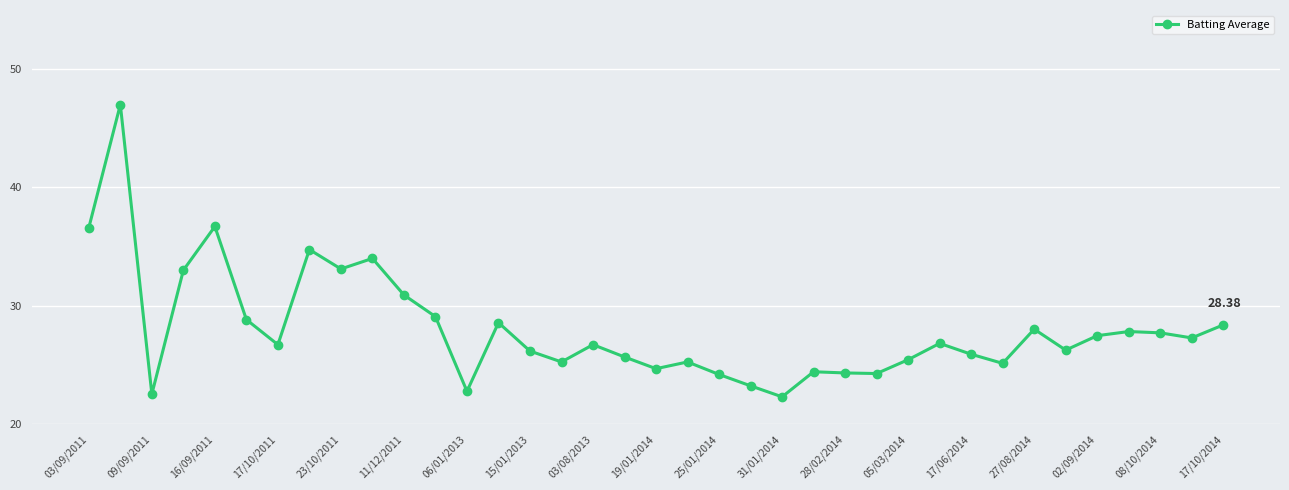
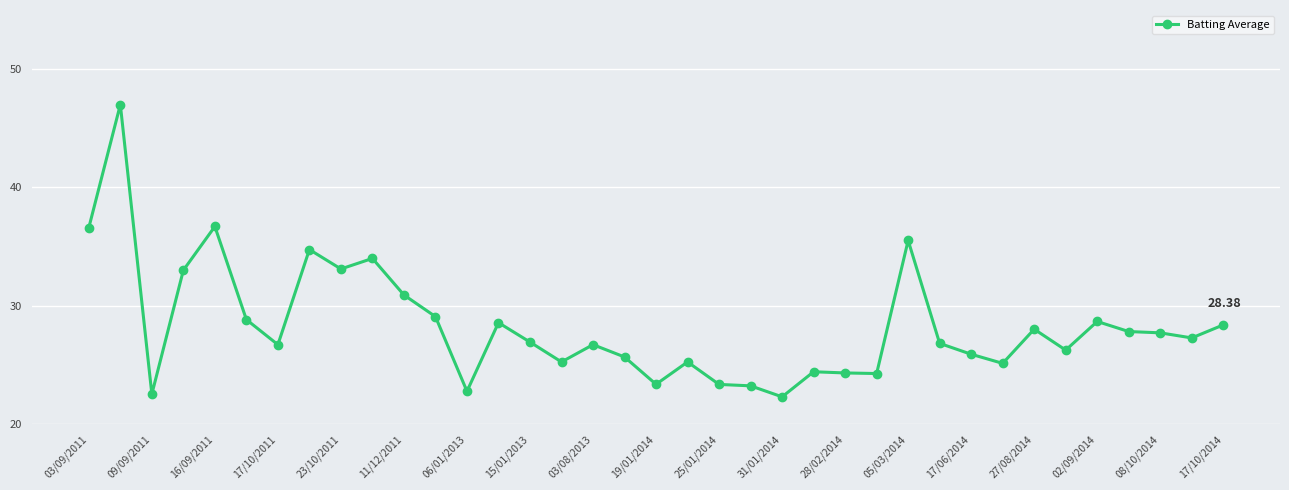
  {
    "03/09/2011": 36.6,
    "09/09/2011": 22.5,
    "16/09/2011": 36.7,
    "17/10/2011": 26.7,
    "23/10/2011": 33.1,
    "11/12/2011": 30.9,
    "06/01/2013": 22.8,
-   "15/01/2013": 26.2,
+   "15/01/2013": 26.9,
    "03/08/2013": 26.7,
-   "19/01/2014": 24.7,
-   "25/01/2014": 24.2,
+   "19/01/2014": 23.4,
+   "25/01/2014": 23.4,
    "31/01/2014": 22.3,
    "28/02/2014": 24.3,
-   "05/03/2014": 25.4,
+   "05/03/2014": 35.5,
    "17/06/2014": 25.9,
    "27/08/2014": 28.0,
-   "02/09/2014": 27.5,
+   "02/09/2014": 28.7,
    "08/10/2014": 27.7
  }
